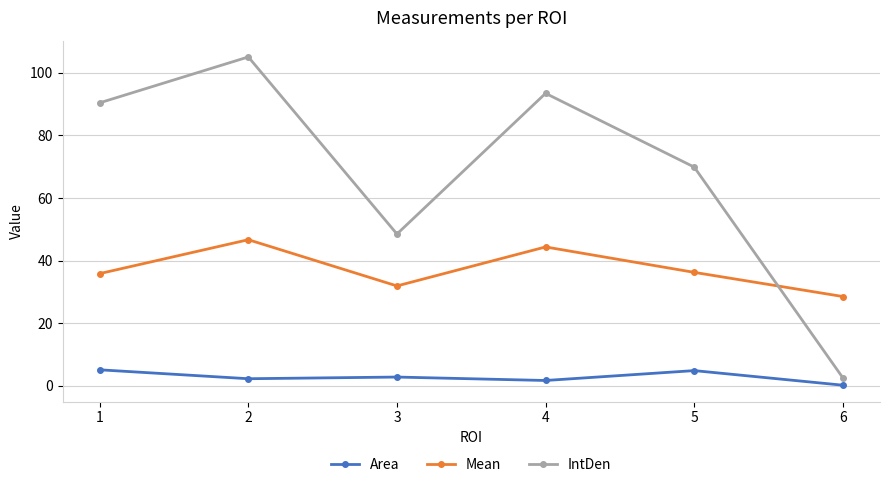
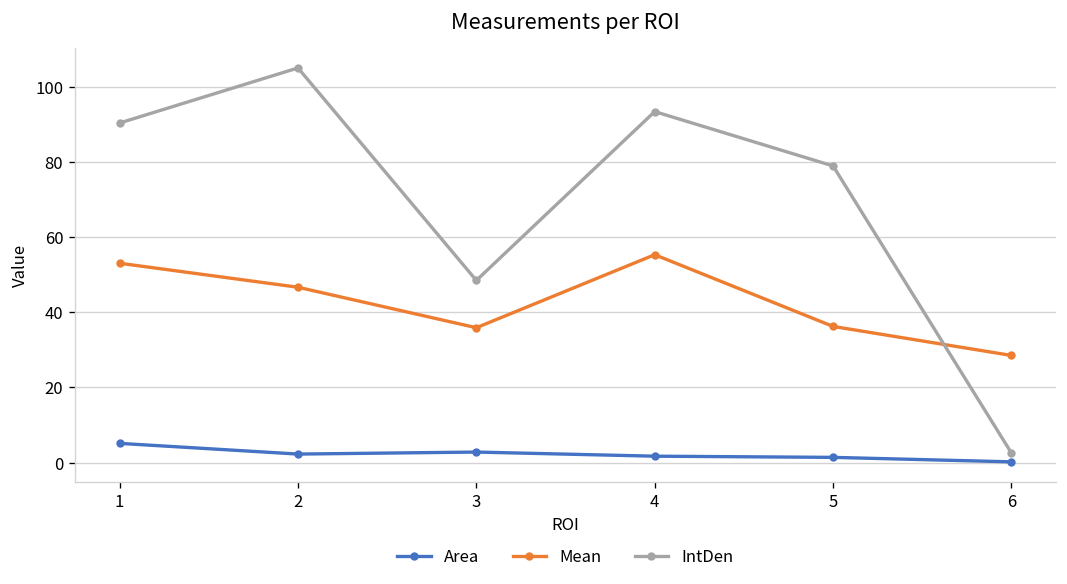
  {
    "Area": {
      "1": 5,
      "2": 2,
      "3": 3,
      "4": 2,
-     "5": 5,
+     "5": 1,
      "6": 0
    },
    "Mean": {
-     "1": 36,
+     "1": 53,
      "2": 47,
-     "3": 32,
-     "4": 44,
+     "3": 36,
+     "4": 55,
      "5": 36,
      "6": 29
    },
    "IntDen": {
      "1": 90,
      "2": 105,
      "3": 48,
      "4": 93,
-     "5": 70,
+     "5": 79,
      "6": 3
    }
  }
